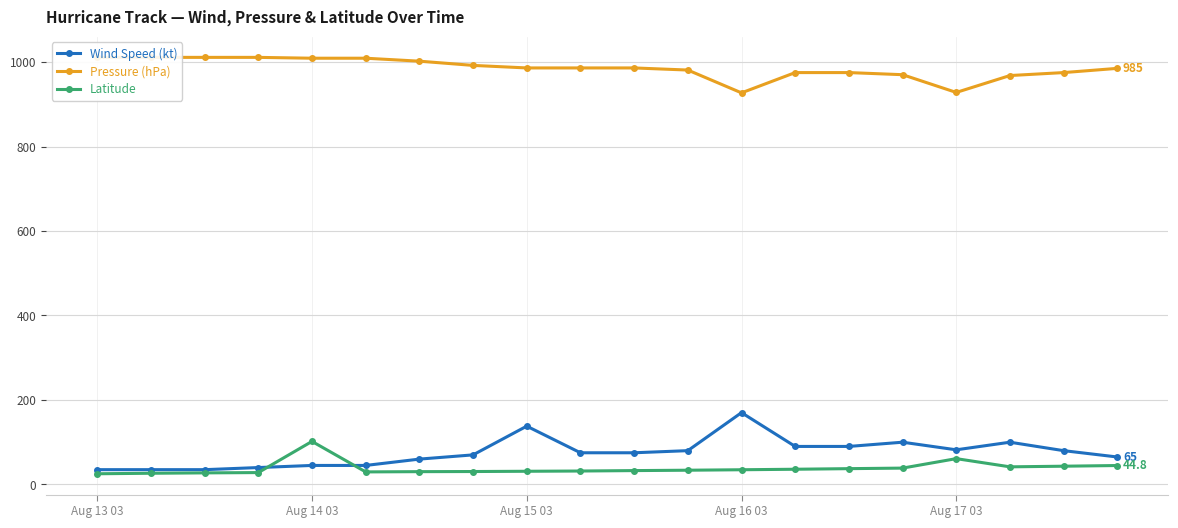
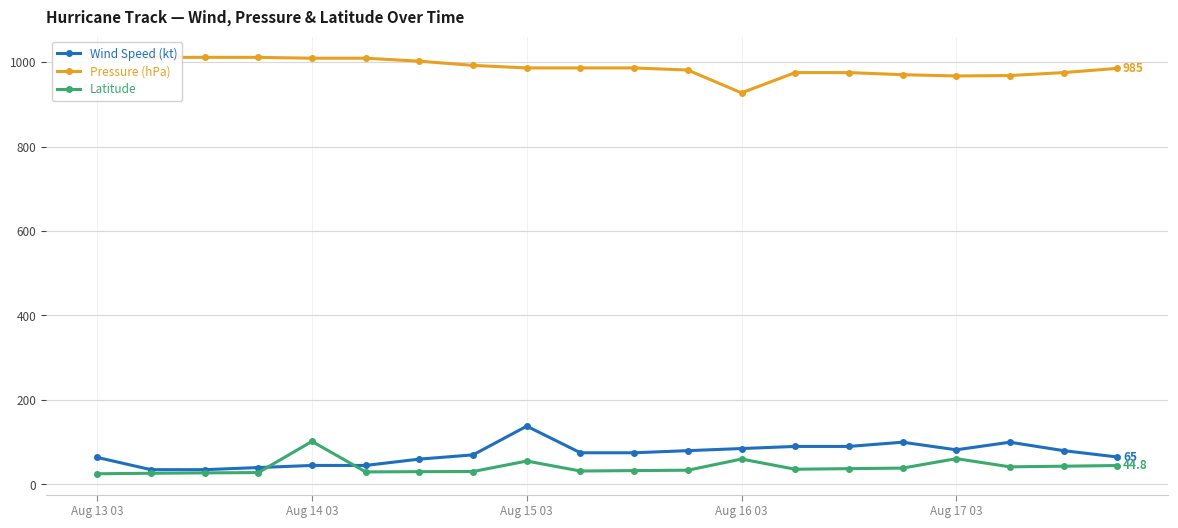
  {
    "Wind Speed (kt)": {
-     "Aug 13 03": 40,
+     "Aug 13 03": 60,
      "Aug 14 03": 50,
      "Aug 15 03": 140,
-     "Aug 16 03": 170,
+     "Aug 16 03": 90,
      "Aug 17 03": 80
    },
    "Pressure (hPa)": {
      "Aug 14 03": 1010,
      "Aug 15 03": 990,
      "Aug 16 03": 930,
-     "Aug 17 03": 930
+     "Aug 17 03": 970
    },
    "Latitude": {
      "Aug 13 03": 30,
      "Aug 14 03": 100,
-     "Aug 15 03": 30,
-     "Aug 16 03": 30,
+     "Aug 15 03": 60,
+     "Aug 16 03": 60,
      "Aug 17 03": 60
    }
  }
